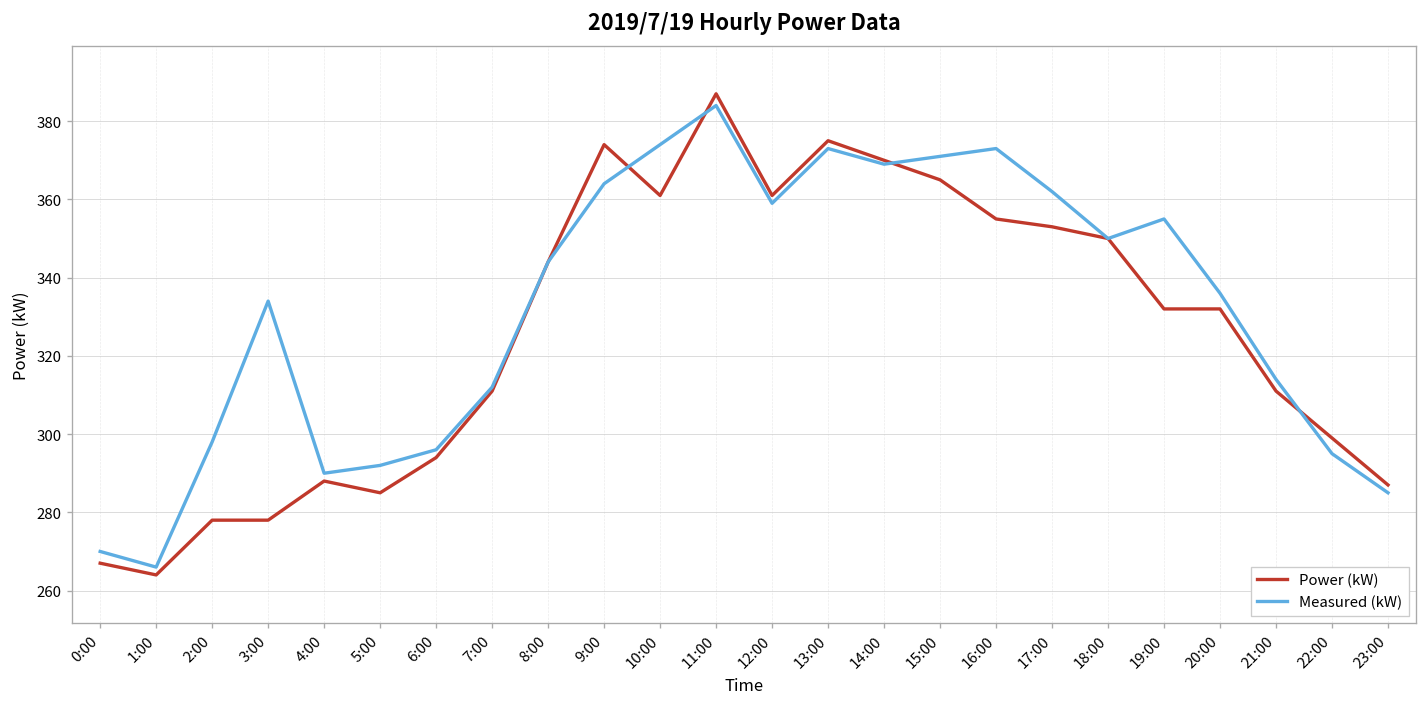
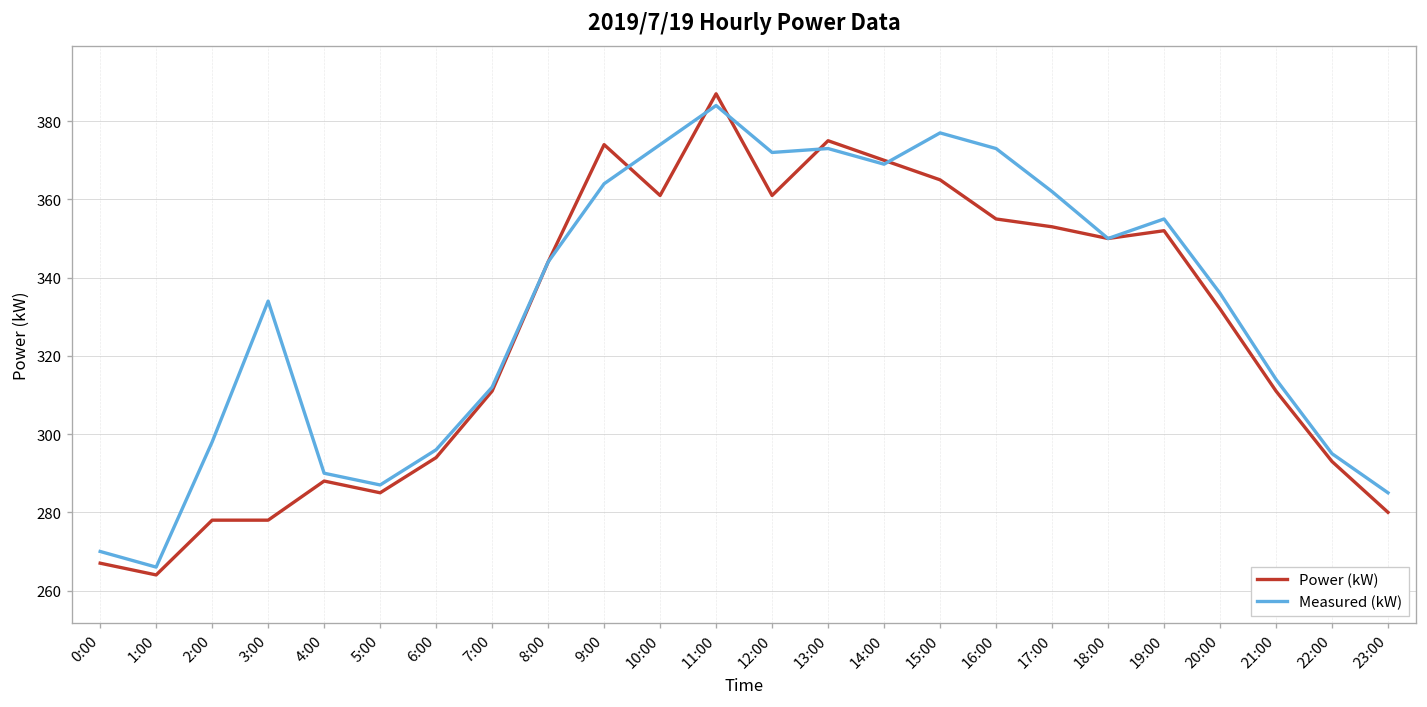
  {
    "Power (kW)": {
      "0:00": 267,
      "1:00": 264,
      "2:00": 278,
      "3:00": 278,
      "4:00": 288,
      "5:00": 285,
      "6:00": 294,
      "7:00": 311,
      "9:00": 374,
      "10:00": 361,
      "11:00": 387,
      "12:00": 361,
      "13:00": 375,
      "14:00": 370,
      "15:00": 365,
      "16:00": 355,
      "17:00": 353,
-     "19:00": 332,
+     "19:00": 352,
      "20:00": 332,
      "21:00": 311,
-     "22:00": 299,
-     "23:00": 287
+     "22:00": 293,
+     "23:00": 280
    },
    "Measured (kW)": {
      "0:00": 270,
      "1:00": 266,
      "2:00": 298,
      "3:00": 334,
      "4:00": 290,
-     "5:00": 292,
+     "5:00": 287,
      "6:00": 296,
      "7:00": 312,
      "9:00": 364,
      "10:00": 374,
      "11:00": 384,
-     "12:00": 359,
+     "12:00": 372,
      "13:00": 373,
      "14:00": 369,
-     "15:00": 371,
+     "15:00": 377,
      "16:00": 373,
      "17:00": 362,
      "19:00": 355,
      "20:00": 336,
      "21:00": 314,
      "22:00": 295,
      "23:00": 285
    }
  }
